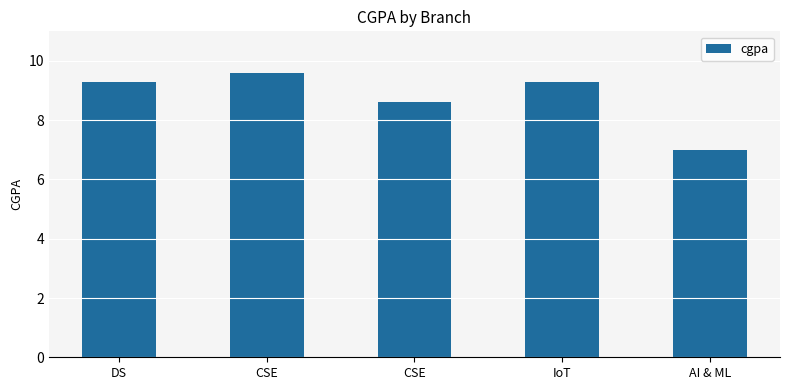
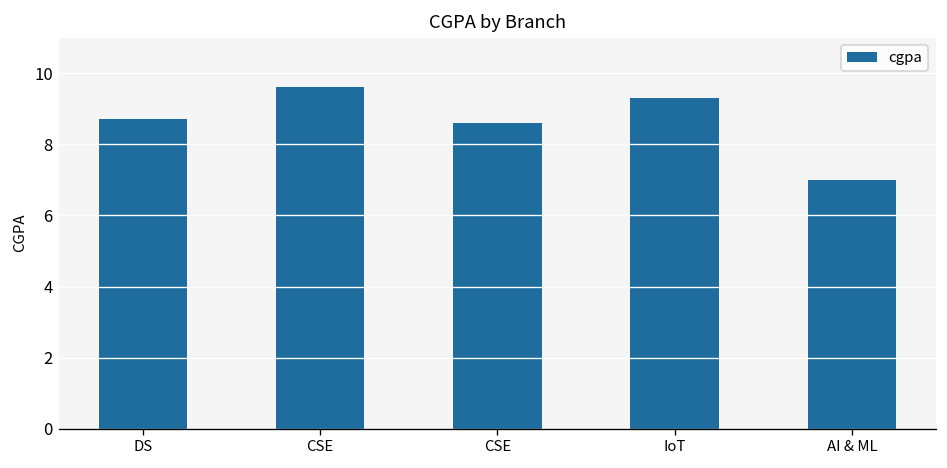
  {
-   "DS": 9.3,
+   "DS": 8.7,
    "IoT": 9.3,
    "AI & ML": 7.0
  }
